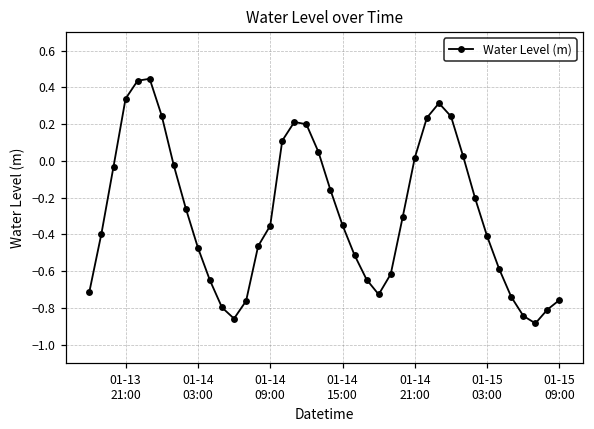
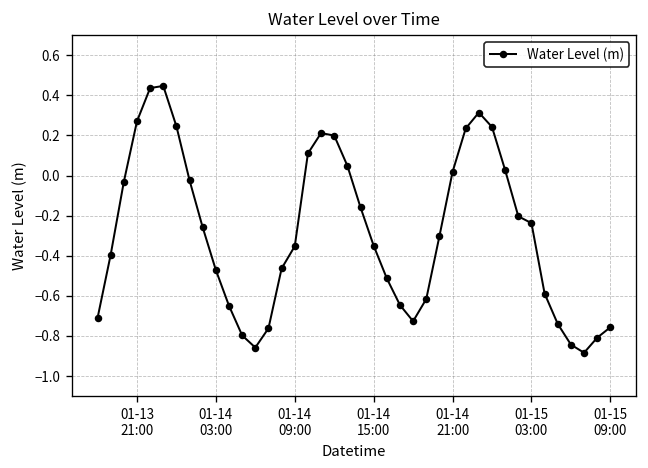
  {
-   "01-13 21:00": 0.34,
+   "01-13 21:00": 0.27,
    "01-14 03:00": -0.47,
    "01-14 09:00": -0.35,
    "01-14 15:00": -0.35,
    "01-14 21:00": 0.02,
-   "01-15 03:00": -0.41,
+   "01-15 03:00": -0.24,
    "01-15 09:00": -0.76
  }
